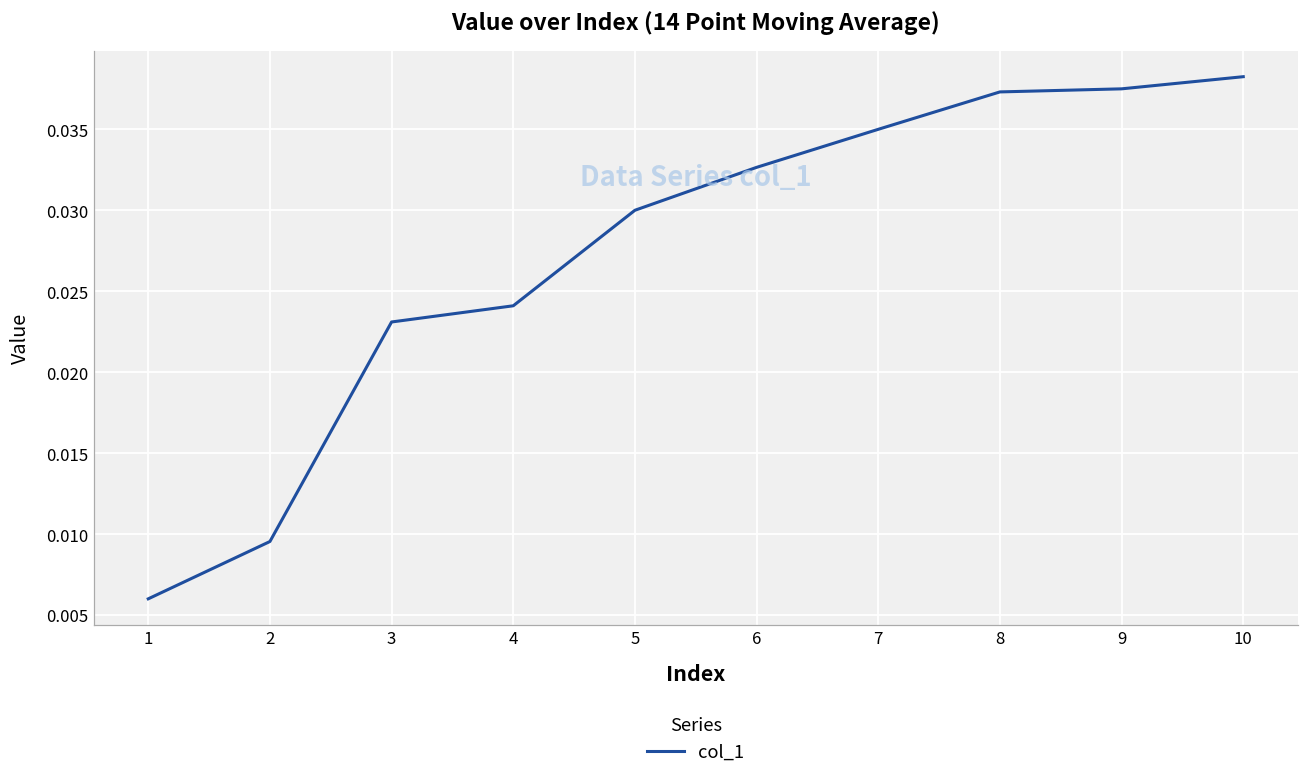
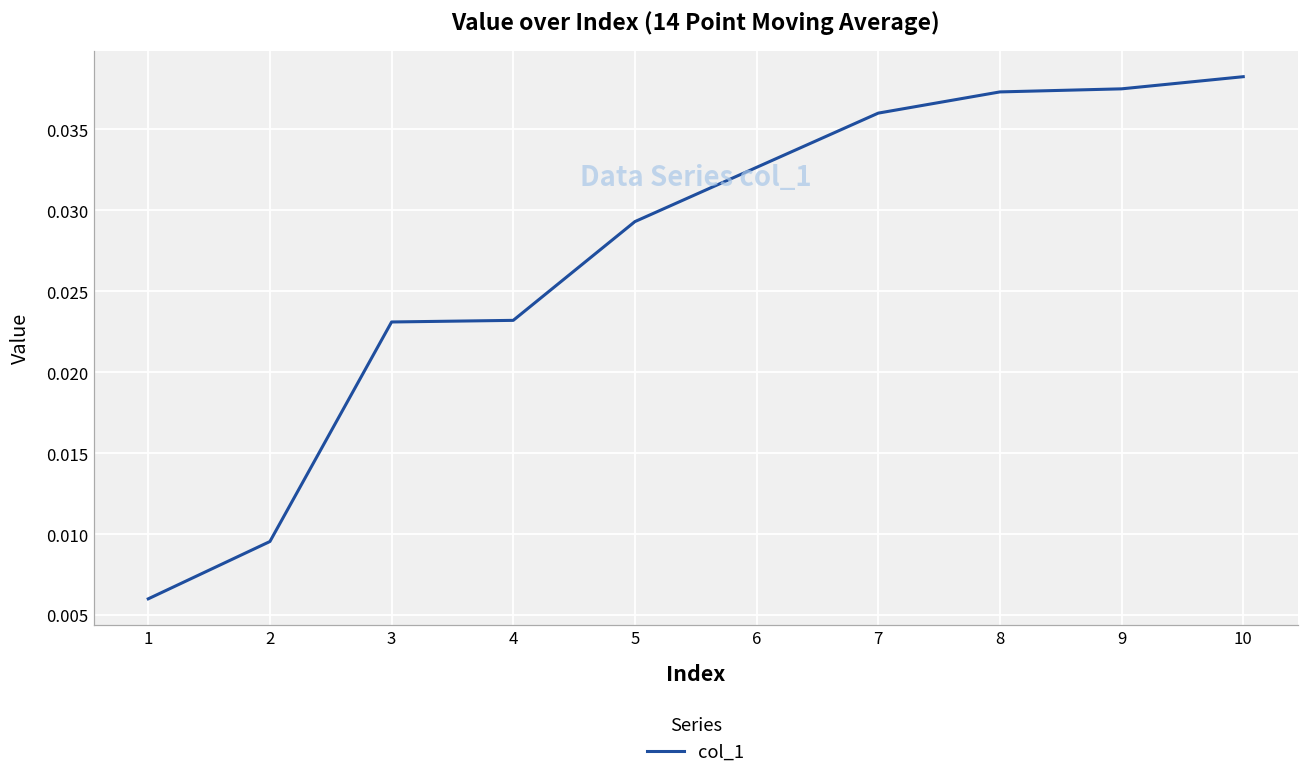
  {
    "1": 0.0060,
    "2": 0.0095,
    "3": 0.0231,
-   "4": 0.0241,
-   "5": 0.0300,
-   "7": 0.035,
+   "4": 0.0232,
+   "5": 0.0293,
+   "7": 0.036,
    "8": 0.0373,
    "9": 0.0375,
    "10": 0.0383
  }
